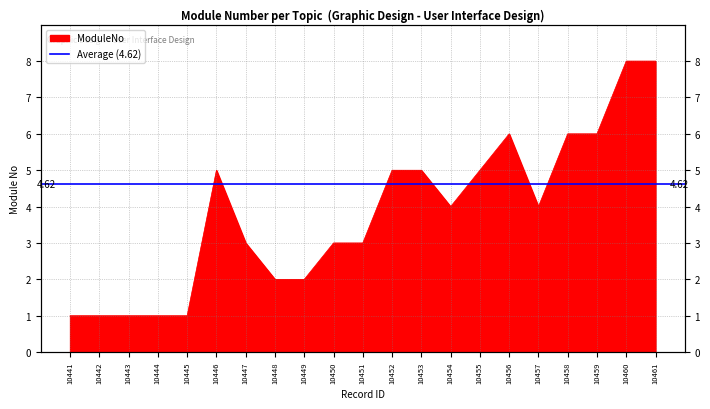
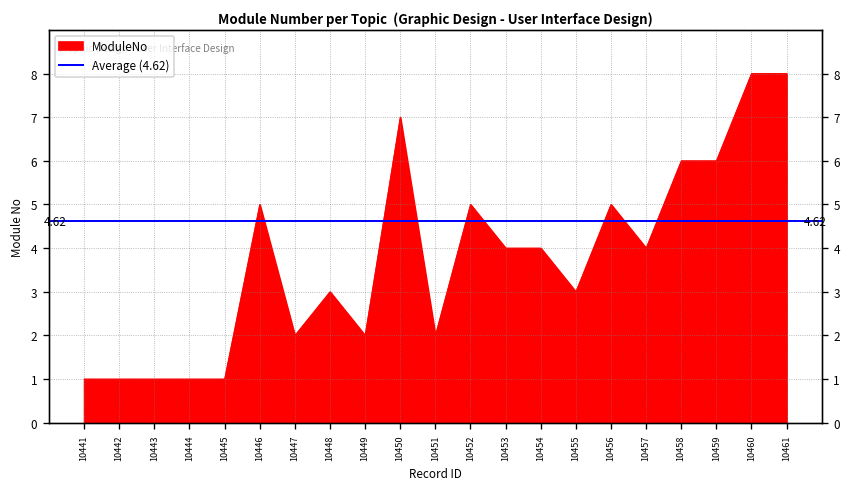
  {
    "10441": 1,
    "10442": 1,
    "10443": 1,
    "10444": 1,
    "10445": 1,
    "10446": 5,
-   "10447": 3,
-   "10448": 2,
+   "10447": 2,
+   "10448": 3,
    "10449": 2,
-   "10450": 3,
-   "10451": 3,
+   "10450": 7,
+   "10451": 2,
    "10452": 5,
-   "10453": 5,
+   "10453": 4,
    "10454": 4,
-   "10455": 5,
-   "10456": 6,
+   "10455": 3,
+   "10456": 5,
    "10457": 4,
    "10458": 6,
    "10459": 6,
    "10460": 8,
    "10461": 8
  }
